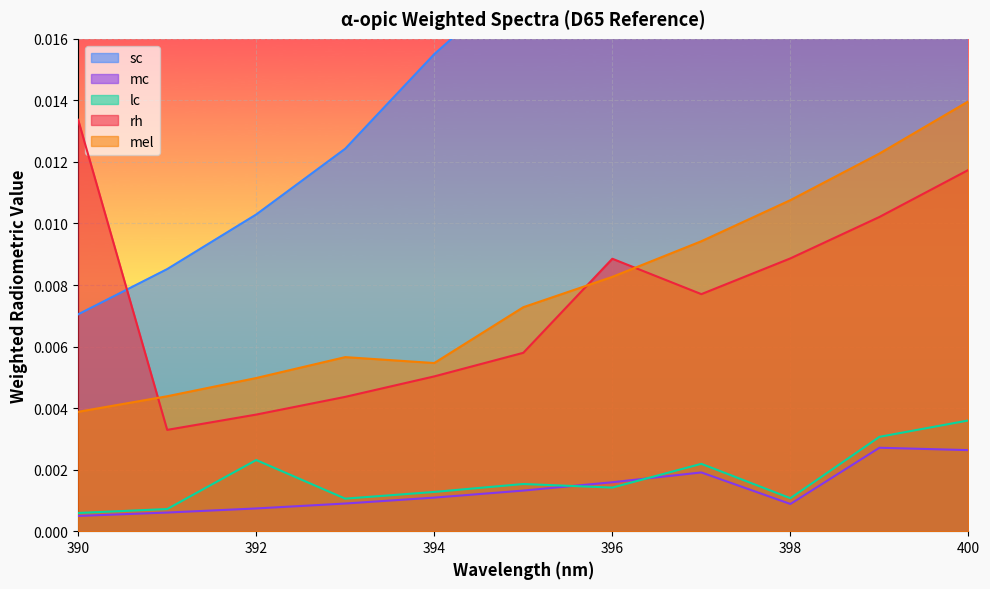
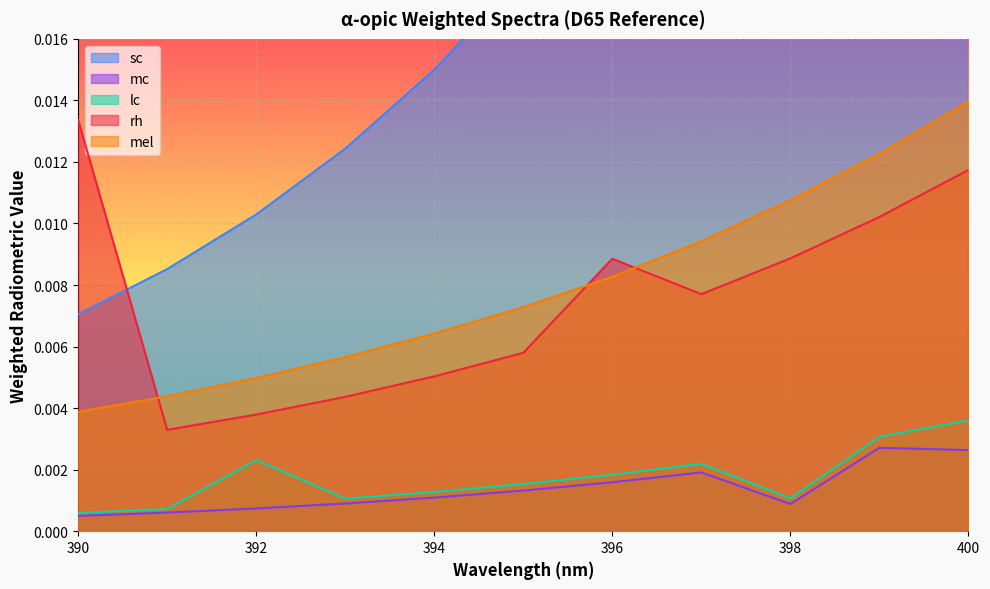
  {
    "sc": {
      "390": 0.0070,
      "392": 0.0103,
-     "394": 0.0155
+     "394": 0.0150
    },
    "mc": {
      "390": 0.0005,
      "392": 0.0007,
      "394": 0.0011,
      "396": 0.0016,
      "398": 0.0009,
      "400": 0.0026
    },
    "lc": {
      "390": 0.0006,
      "392": 0.0023,
      "394": 0.0013,
-     "396": 0.0014,
+     "396": 0.0018,
      "398": 0.0011,
      "400": 0.0036
    },
    "rh": {
      "390": 0.0134,
      "392": 0.0038,
      "394": 0.0050,
      "396": 0.0089,
      "398": 0.0089,
      "400": 0.0117
    },
    "mel": {
      "390": 0.0039,
      "392": 0.0050,
-     "394": 0.0055,
+     "394": 0.0064,
      "396": 0.0083,
      "398": 0.0108,
      "400": 0.0140
    }
  }
